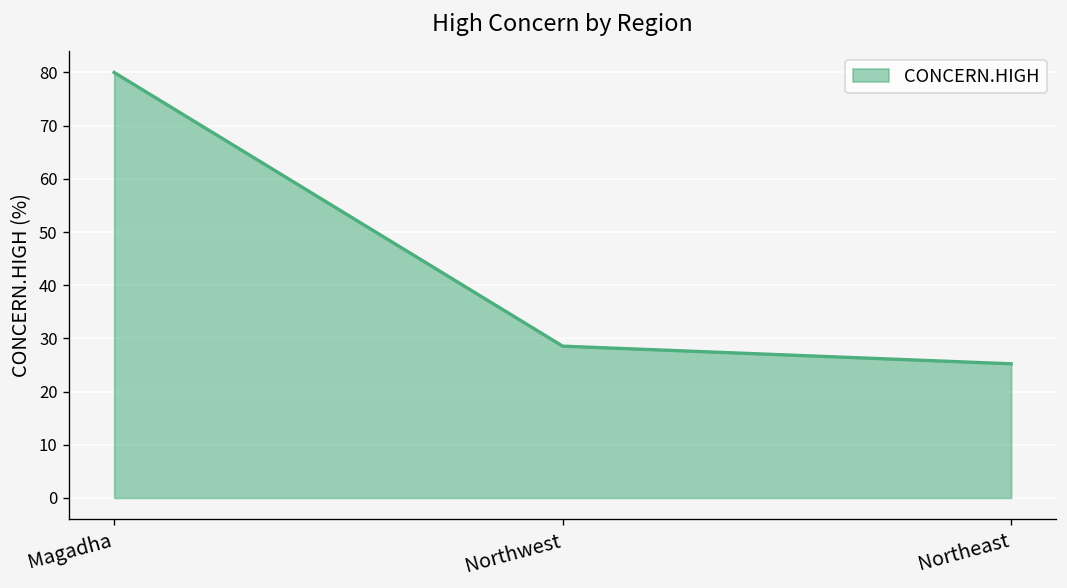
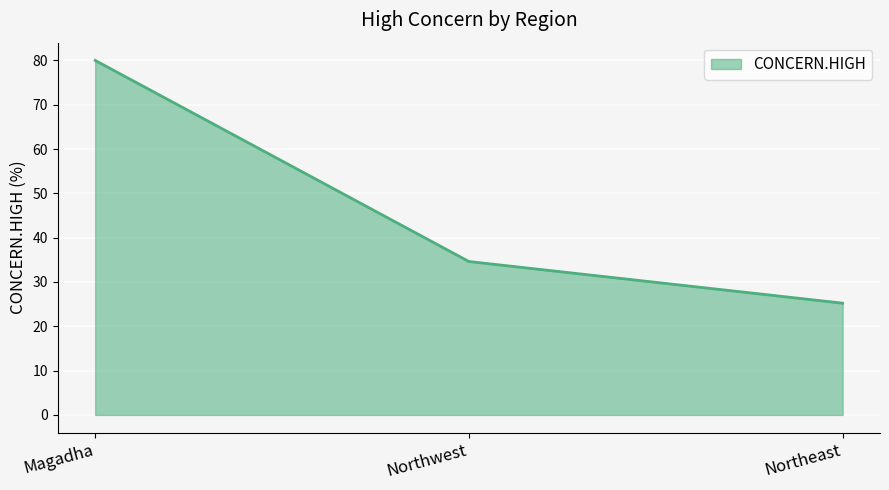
  {
    "Magadha": 80,
-   "Northwest": 29,
+   "Northwest": 35,
    "Northeast": 25
  }
